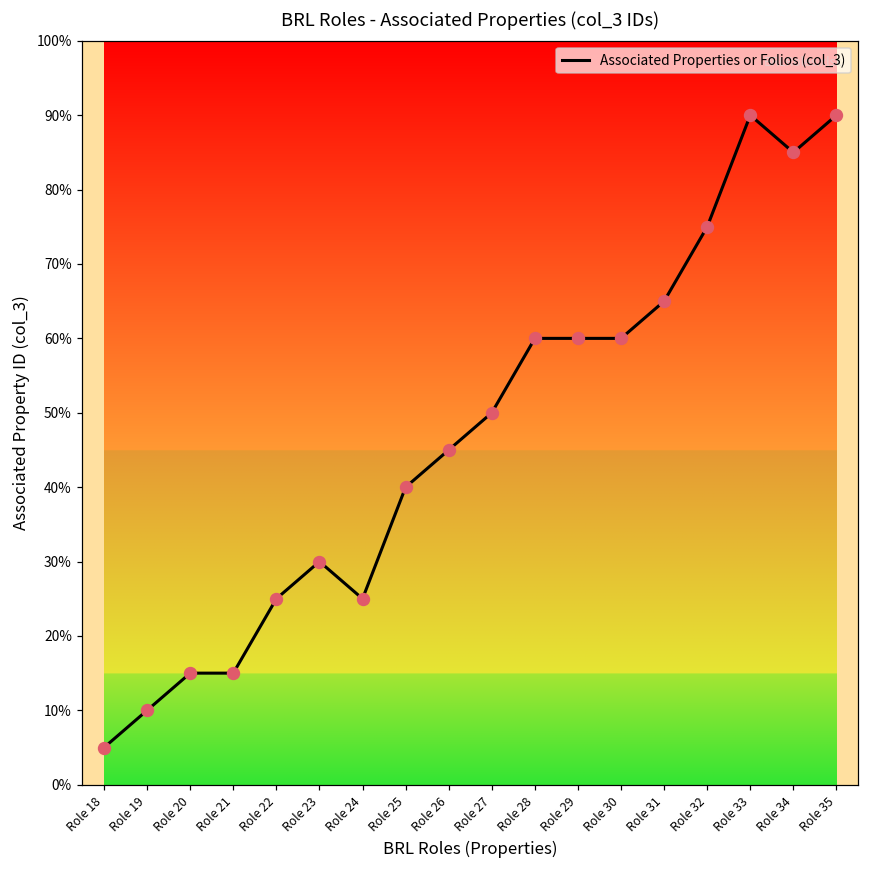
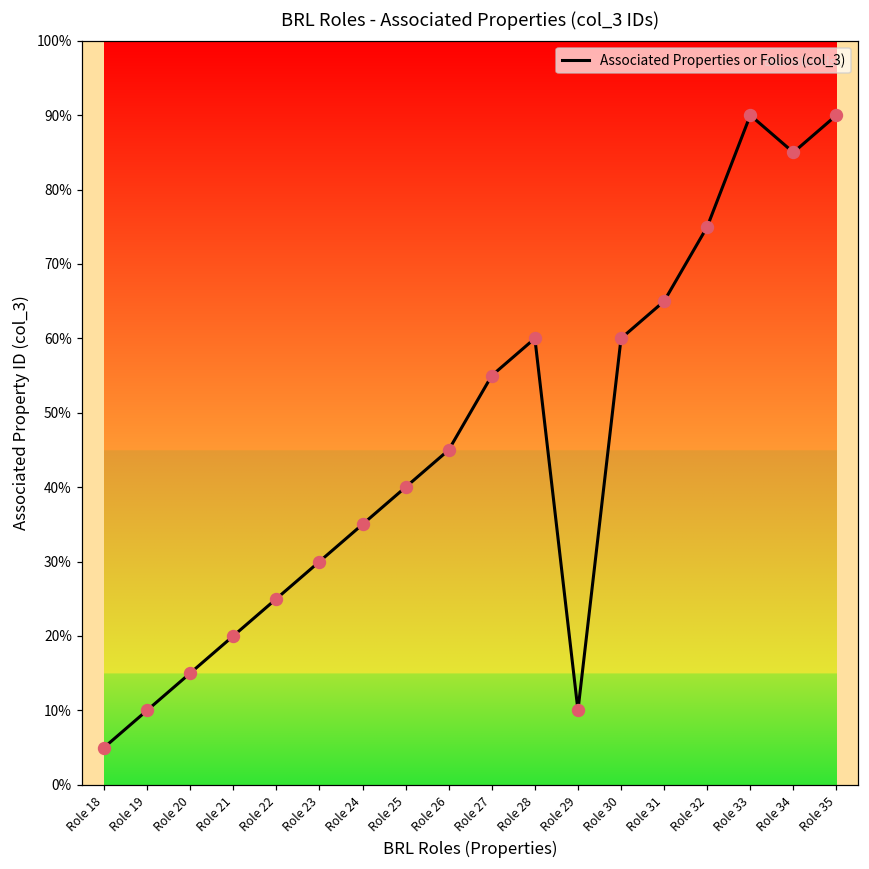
  {
    "Role 18": "5%",
    "Role 19": "10%",
    "Role 20": "15%",
-   "Role 21": "15%",
+   "Role 21": "20%",
    "Role 22": "25%",
    "Role 23": "30%",
-   "Role 24": "25%",
+   "Role 24": "35%",
    "Role 25": "40%",
    "Role 26": "45%",
-   "Role 27": "50%",
+   "Role 27": "55%",
    "Role 28": "60%",
-   "Role 29": "60%",
+   "Role 29": "10%",
    "Role 30": "60%",
    "Role 31": "65%",
    "Role 32": "75%",
    "Role 33": "90%",
    "Role 34": "85%",
    "Role 35": "90%"
  }
